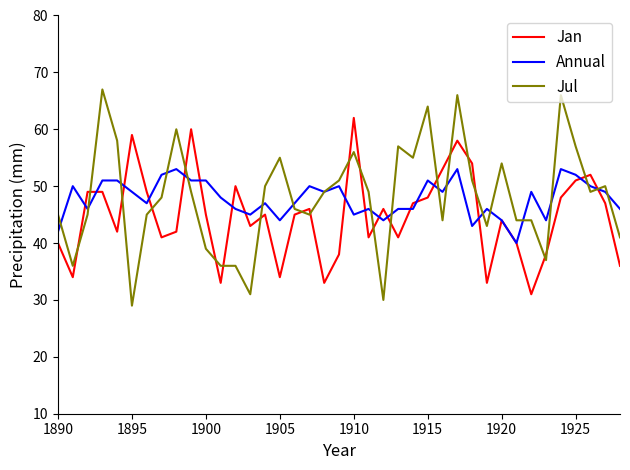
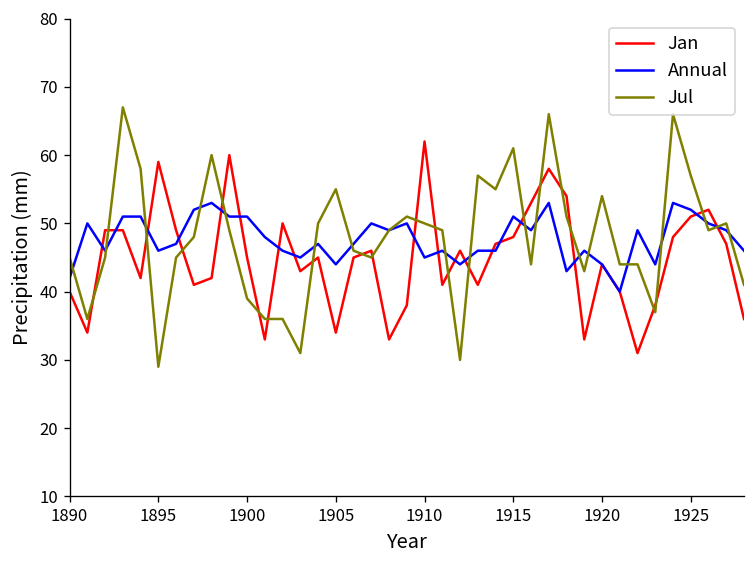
  {
    "Jan": {
      "1890": 40,
      "1895": 59,
      "1900": 45,
      "1905": 34,
      "1910": 62,
      "1915": 48,
      "1925": 51
    },
    "Annual": {
      "1890": 42,
-     "1895": 49,
+     "1895": 46,
      "1900": 51,
      "1905": 44,
      "1910": 45,
      "1915": 51,
      "1925": 52
    },
    "Jul": {
      "1890": 45,
      "1895": 29,
      "1900": 39,
      "1905": 55,
-     "1910": 56,
-     "1915": 64,
+     "1910": 50,
+     "1915": 61,
      "1920": 54,
      "1925": 57
    }
  }
